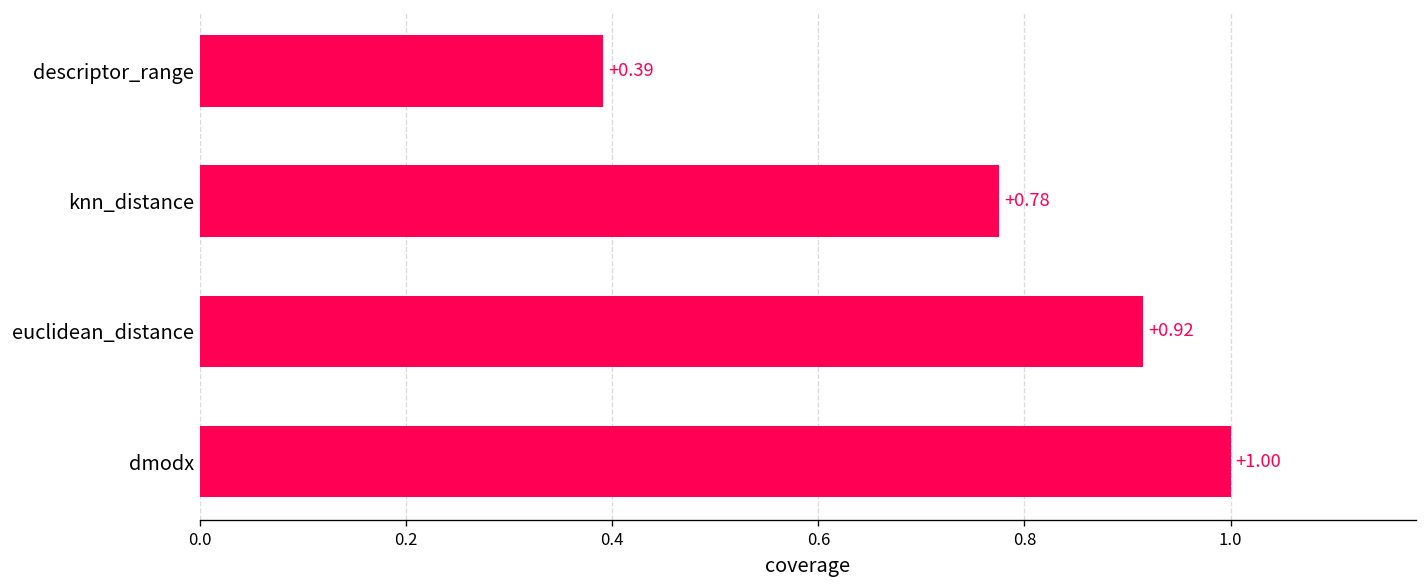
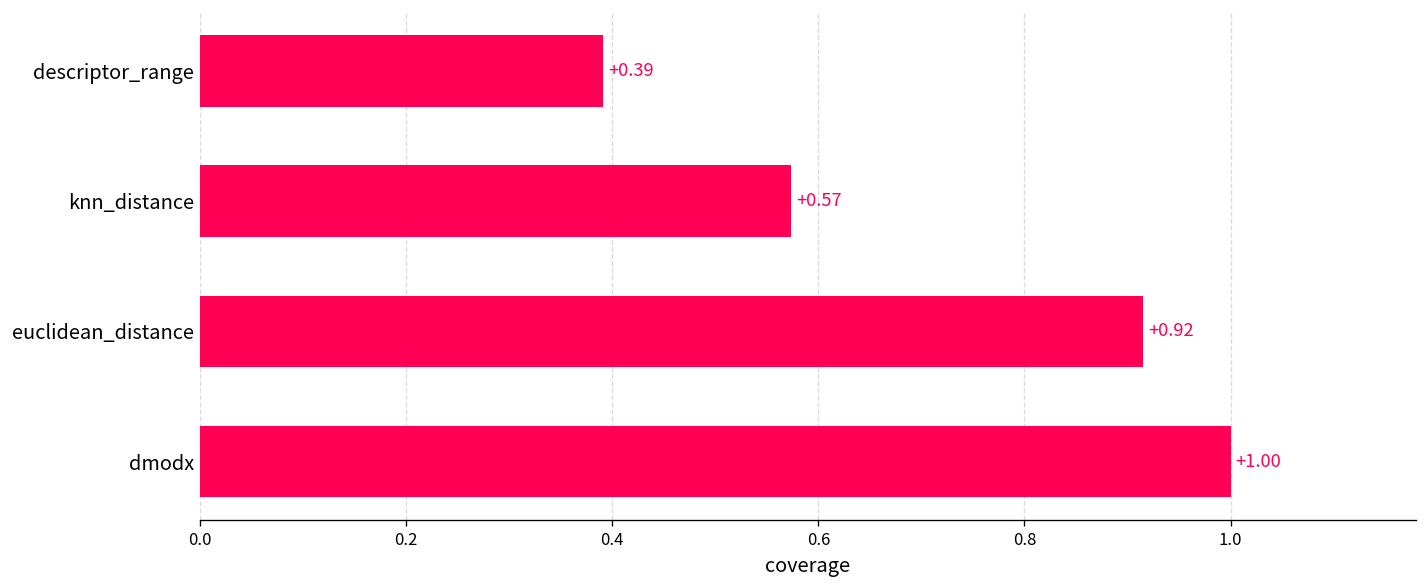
  {
    "descriptor_range": "+0.39",
-   "knn_distance": "+0.78",
+   "knn_distance": "+0.57",
    "euclidean_distance": "+0.92",
    "dmodx": "+1.00"
  }
